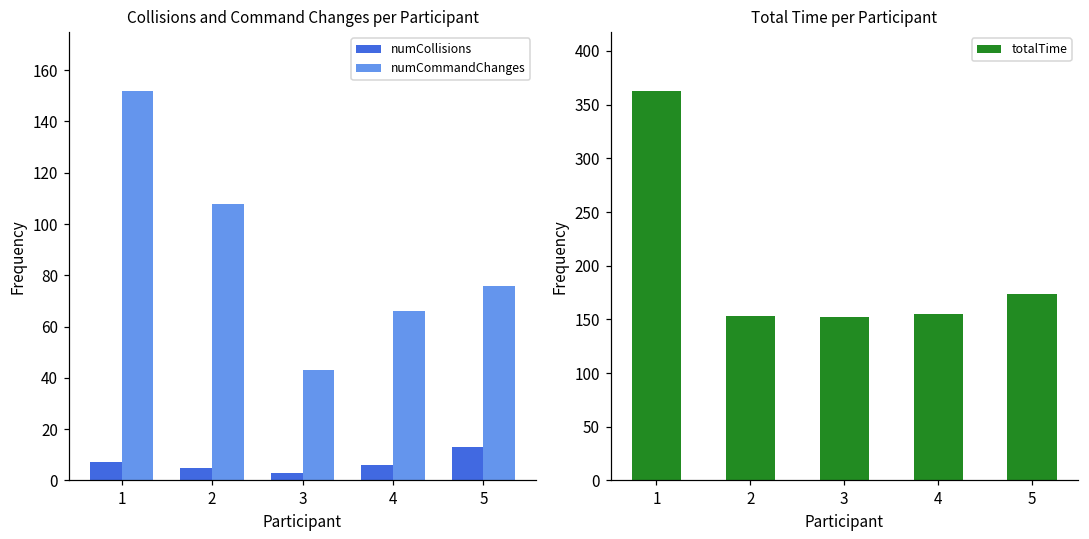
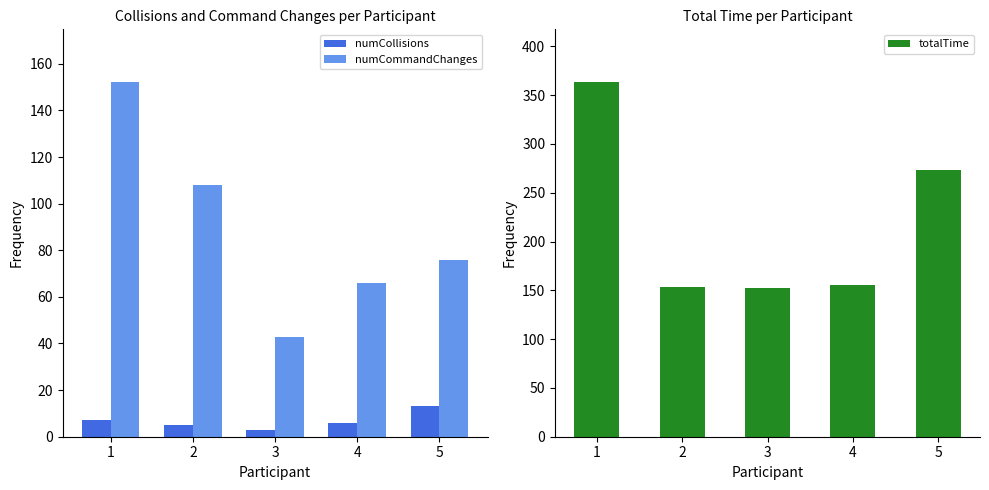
  {
    "Total Time per Participant": {
      "1": 360,
      "2": 150,
      "3": 150,
      "4": 160,
-     "5": 170
+     "5": 270
    }
  }
